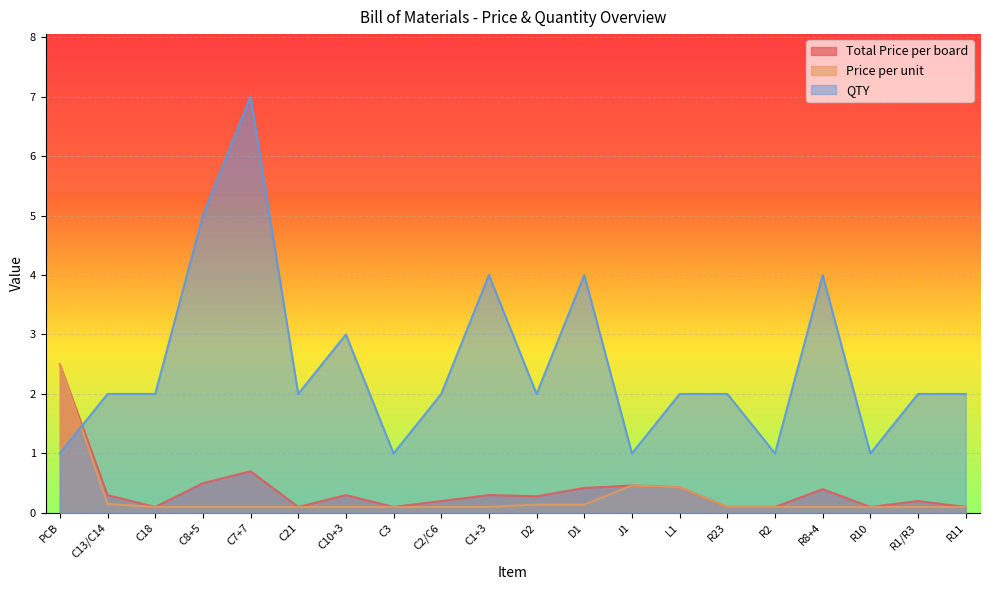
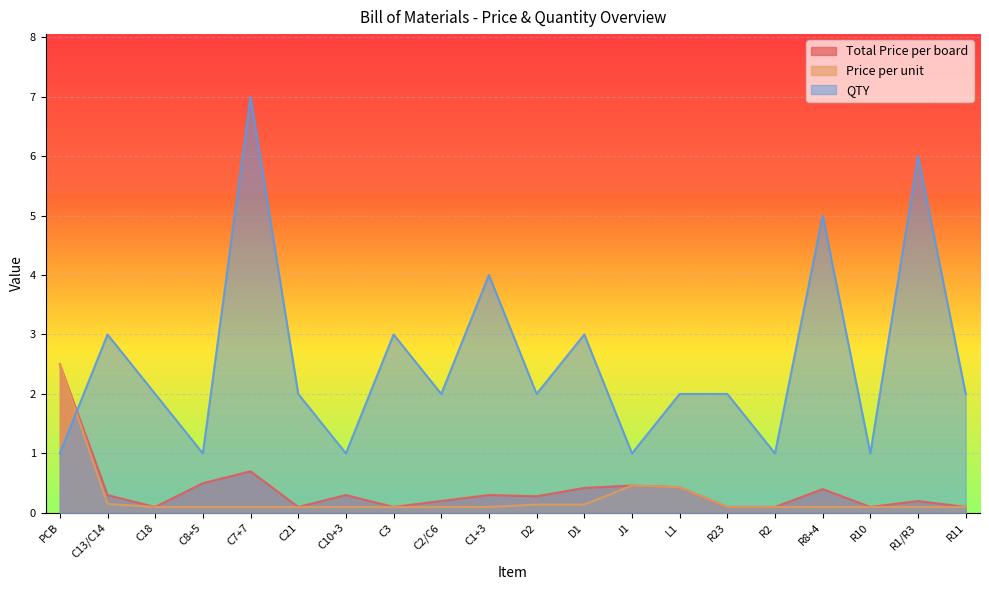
  {
    "QTY": {
      "PCB": 1,
-     "C13/C14": 2,
+     "C13/C14": 3,
      "C18": 2,
-     "C8+5": 5,
+     "C8+5": 1,
      "C7+7": 7,
      "C21": 2,
-     "C10+3": 3,
-     "C3": 1,
+     "C10+3": 1,
+     "C3": 3,
      "C2/C6": 2,
      "C1+3": 4,
      "D2": 2,
-     "D1": 4,
+     "D1": 3,
      "J1": 1,
      "L1": 2,
      "R23": 2,
      "R2": 1,
-     "R8+4": 4,
+     "R8+4": 5,
      "R10": 1,
-     "R1/R3": 2,
+     "R1/R3": 6,
      "R11": 2
    }
  }
